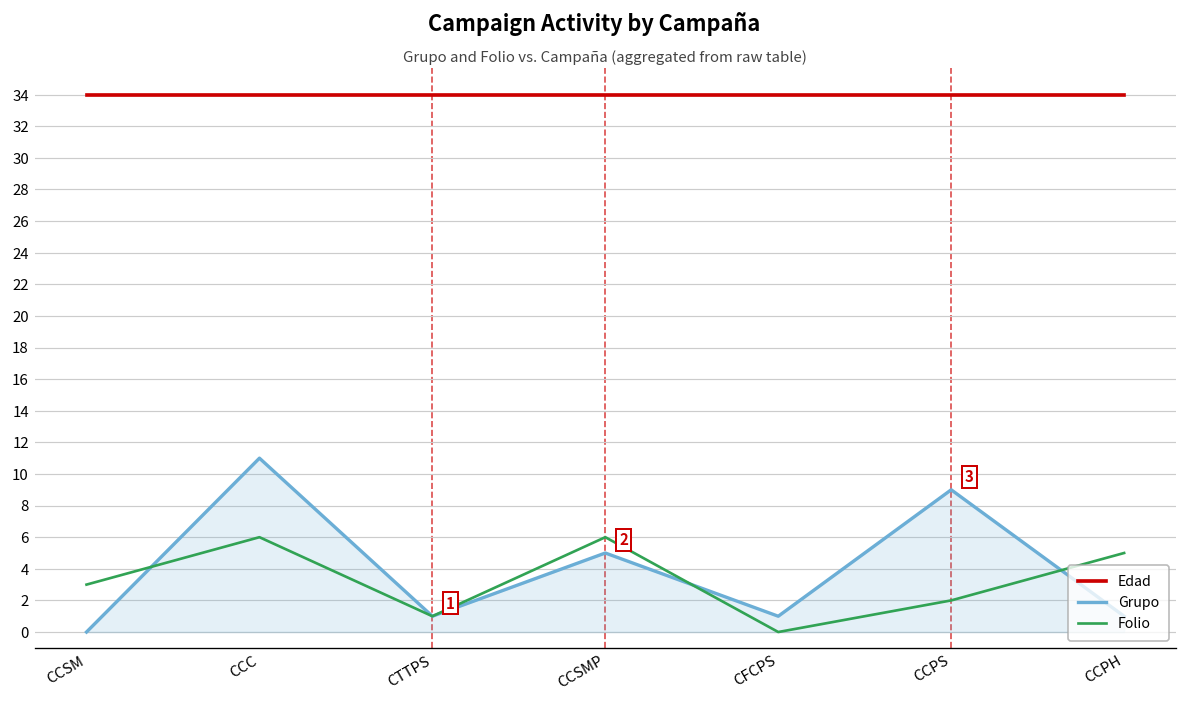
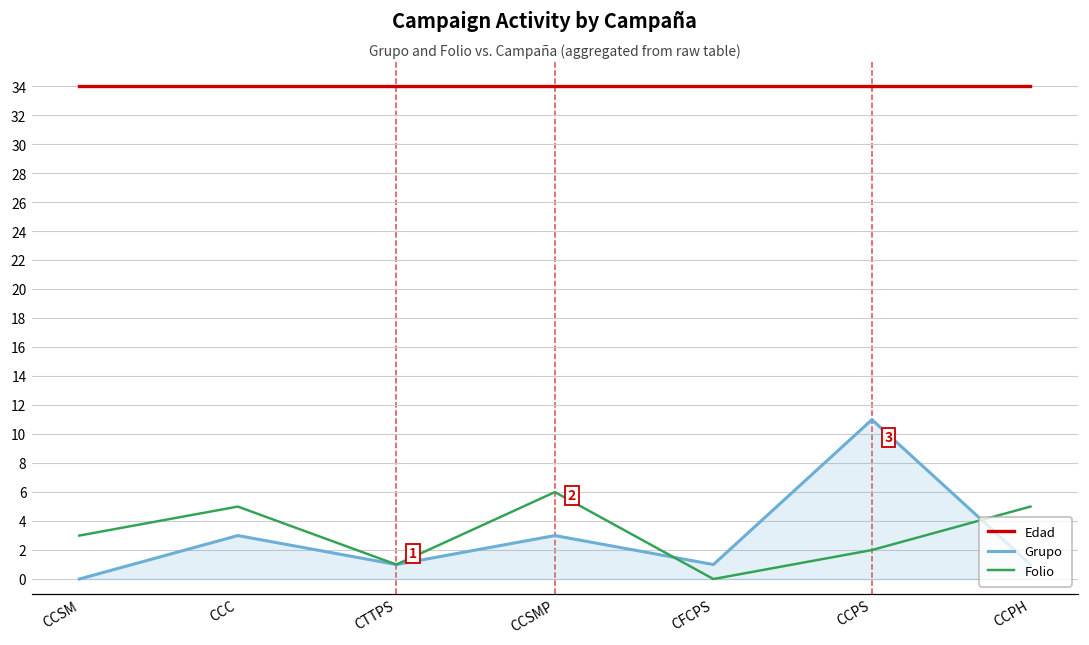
  {
    "Edad": {
      "CCSM": 34,
      "CCC": 34,
      "CTTPS": 34,
      "CCSMP": 34,
      "CFCPS": 34,
      "CCPS": 34,
      "CCPH": 34
    },
    "Grupo": {
      "CCSM": 0,
-     "CCC": 11,
-     "CCSMP": 5,
+     "CCC": 3,
+     "CCSMP": 3,
      "CFCPS": 1,
-     "CCPS": 9
+     "CCPS": 11
    },
    "Folio": {
      "CCSM": 3,
-     "CCC": 6,
+     "CCC": 5,
      "CFCPS": 0,
      "CCPS": 2,
      "CCPH": 5
    }
  }
